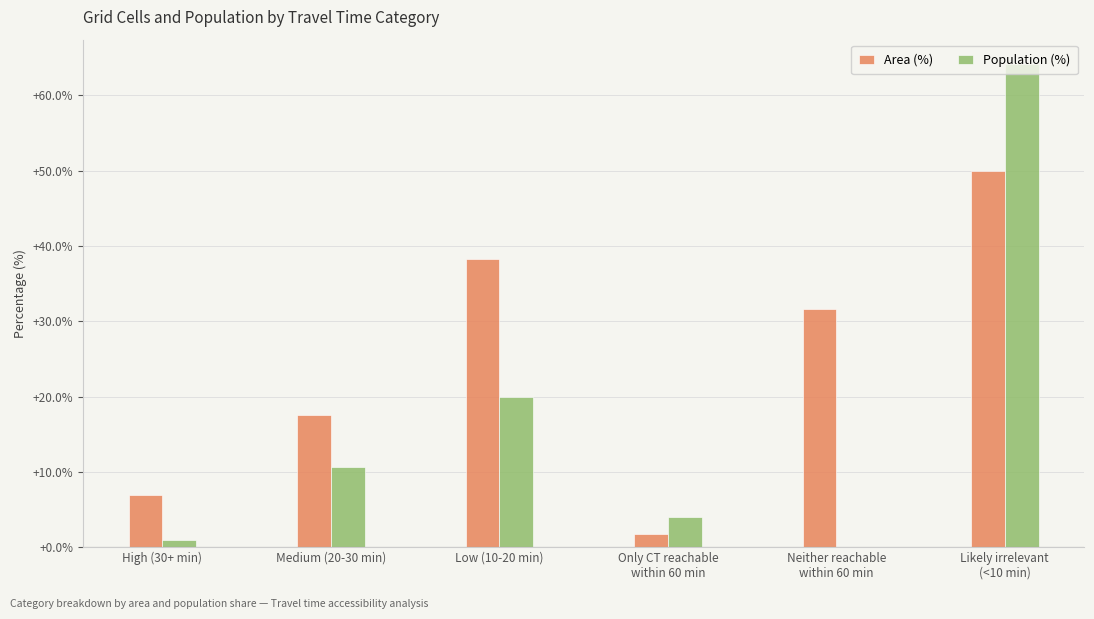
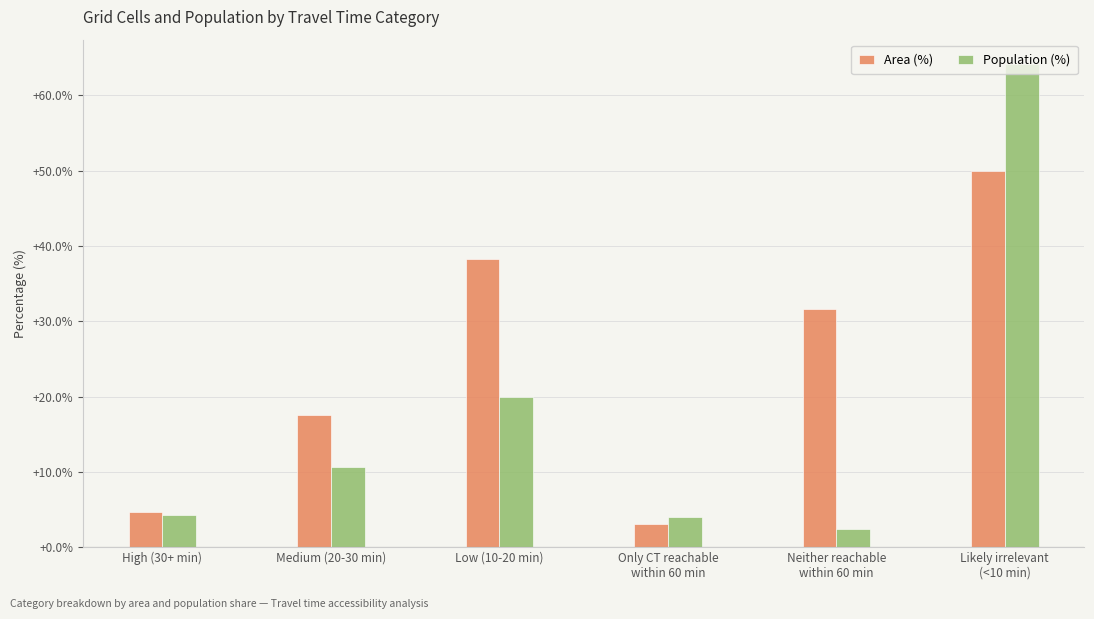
  {
    "Area (%)": {
-     "High (30+ min)": "+7%",
+     "High (30+ min)": "+5%",
      "Medium (20-30 min)": "+18%",
      "Low (10-20 min)": "+38%",
-     "Only CT reachable within 60 min": "+2%",
+     "Only CT reachable within 60 min": "+3%",
      "Neither reachable within 60 min": "+32%",
      "Likely irrelevant (<10 min)": "+50%"
    },
    "Population (%)": {
-     "High (30+ min)": "+1%",
+     "High (30+ min)": "+4%",
      "Medium (20-30 min)": "+11%",
      "Low (10-20 min)": "+20%",
      "Only CT reachable within 60 min": "+4%",
-     "Neither reachable within 60 min": "+0%"
+     "Neither reachable within 60 min": "+2%"
    }
  }
